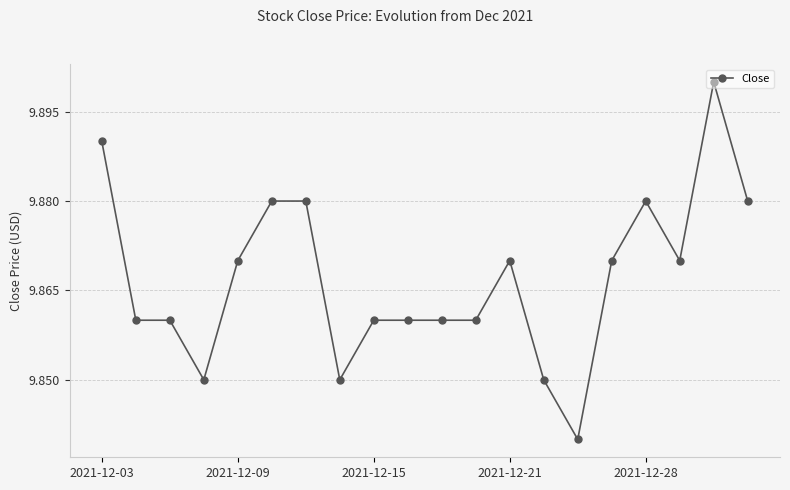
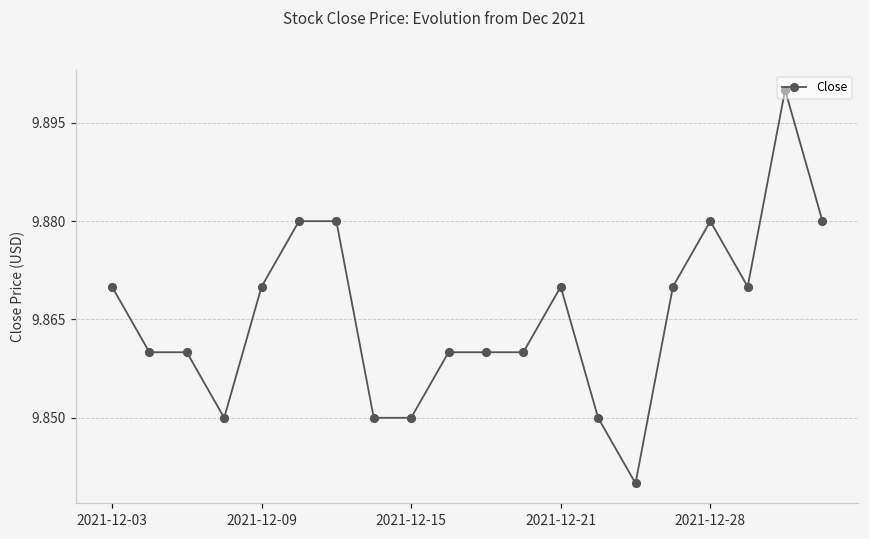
  {
-   "2021-12-03": 9.89,
+   "2021-12-03": 9.87,
    "2021-12-09": 9.87,
-   "2021-12-15": 9.86,
+   "2021-12-15": 9.85,
    "2021-12-21": 9.87,
    "2021-12-28": 9.88
  }
